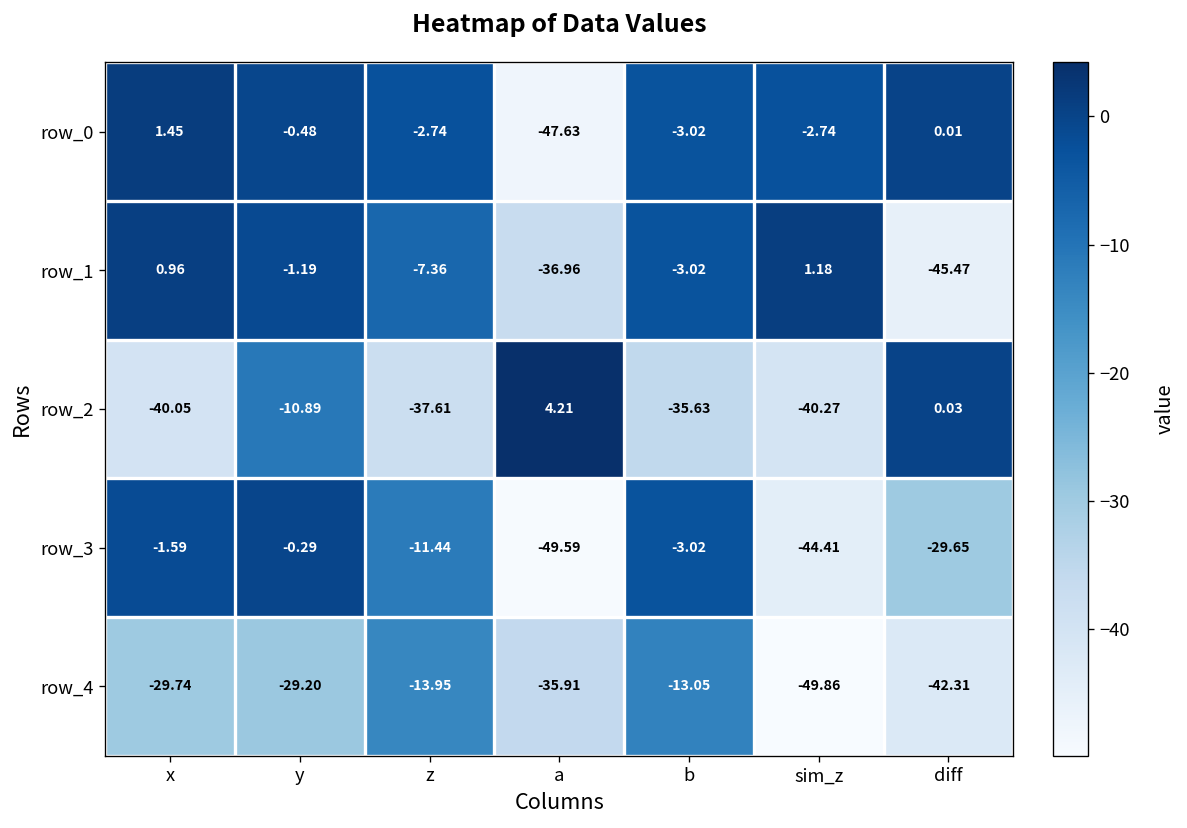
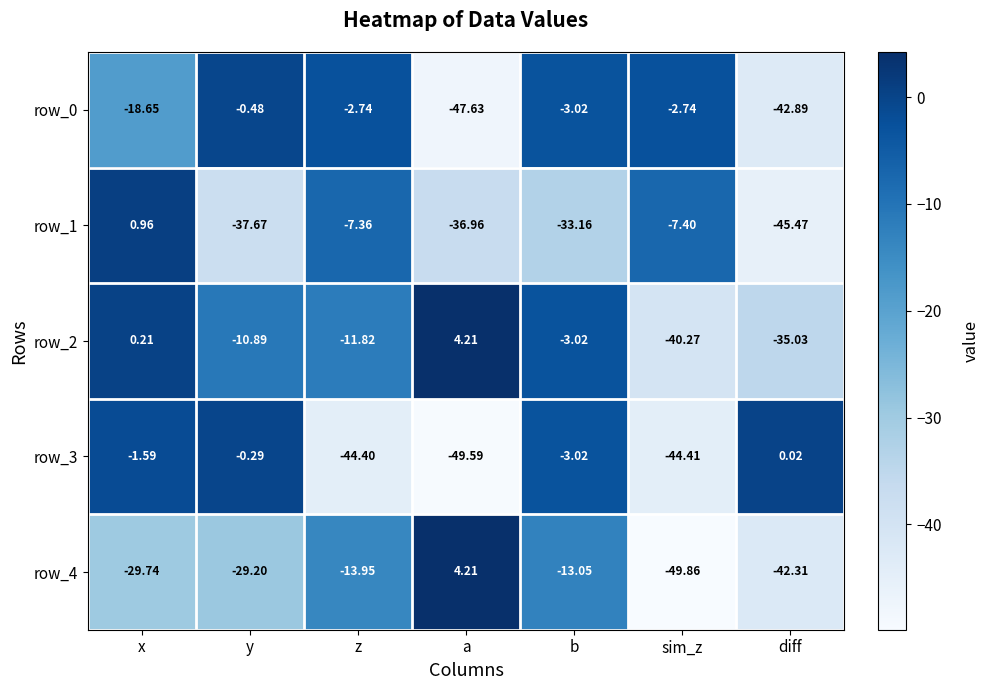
  {
    "row_0": {
-     "x": 1.45,
+     "x": -18.65,
      "y": -0.48,
      "z": -2.74,
      "a": -47.63,
      "b": -3.02,
      "sim_z": -2.74,
-     "diff": 0.01
+     "diff": -42.89
    },
    "row_1": {
      "x": 0.96,
-     "y": -1.19,
+     "y": -37.67,
      "z": -7.36,
      "a": -36.96,
-     "b": -3.02,
-     "sim_z": 1.18,
+     "b": -33.16,
+     "sim_z": -7.40,
      "diff": -45.47
    },
    "row_2": {
-     "x": -40.05,
+     "x": 0.21,
      "y": -10.89,
-     "z": -37.61,
+     "z": -11.82,
      "a": 4.21,
-     "b": -35.63,
+     "b": -3.02,
      "sim_z": -40.27,
-     "diff": 0.03
+     "diff": -35.03
    },
    "row_3": {
      "x": -1.59,
      "y": -0.29,
-     "z": -11.44,
+     "z": -44.40,
      "a": -49.59,
      "b": -3.02,
      "sim_z": -44.41,
-     "diff": -29.65
+     "diff": 0.02
    },
    "row_4": {
      "x": -29.74,
      "y": -29.20,
      "z": -13.95,
-     "a": -35.91,
+     "a": 4.21,
      "b": -13.05,
      "sim_z": -49.86,
      "diff": -42.31
    }
  }
